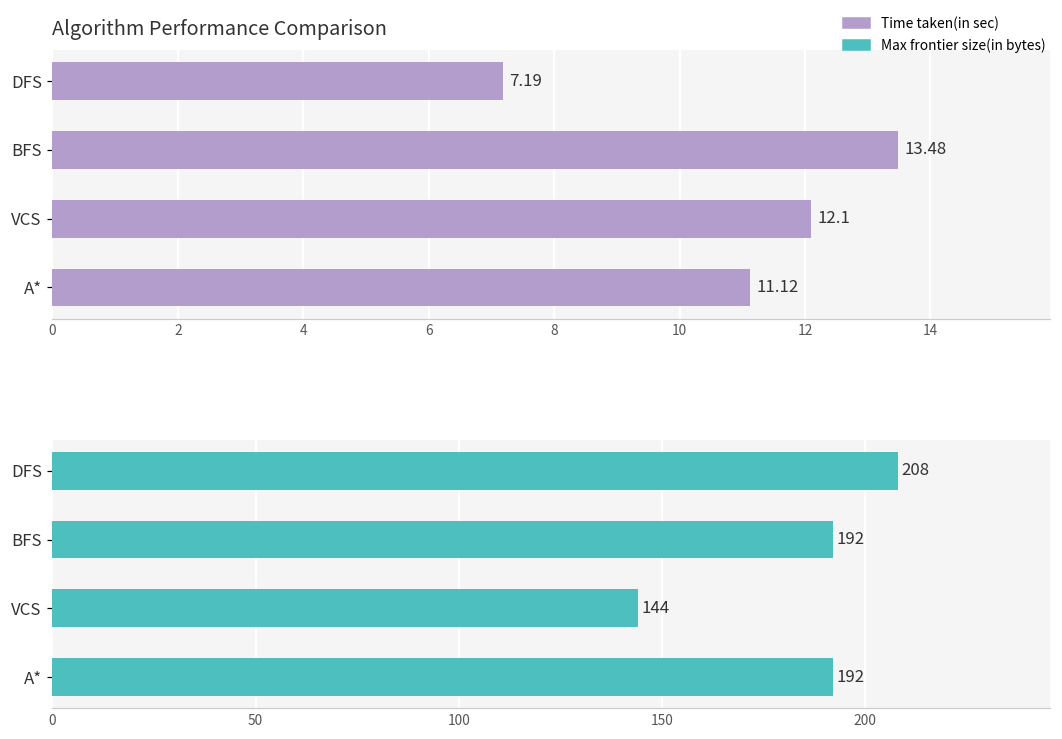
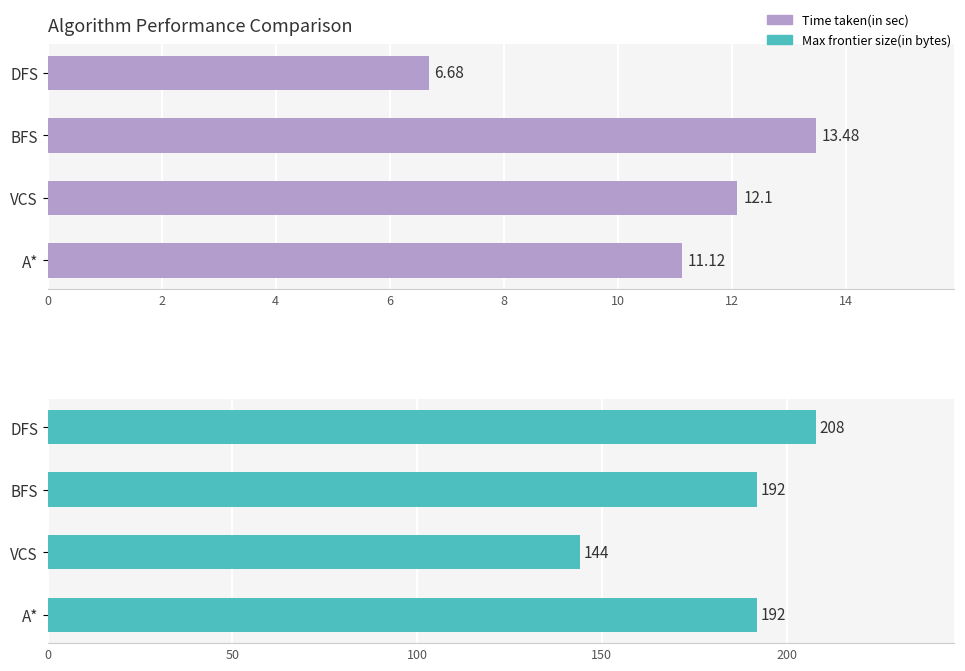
  {
    "Algorithm Performance Comparison": {
-     "DFS": 7.19,
+     "DFS": 6.68,
      "BFS": 13.48,
      "VCS": 12.1,
      "A*": 11.12
    }
  }
